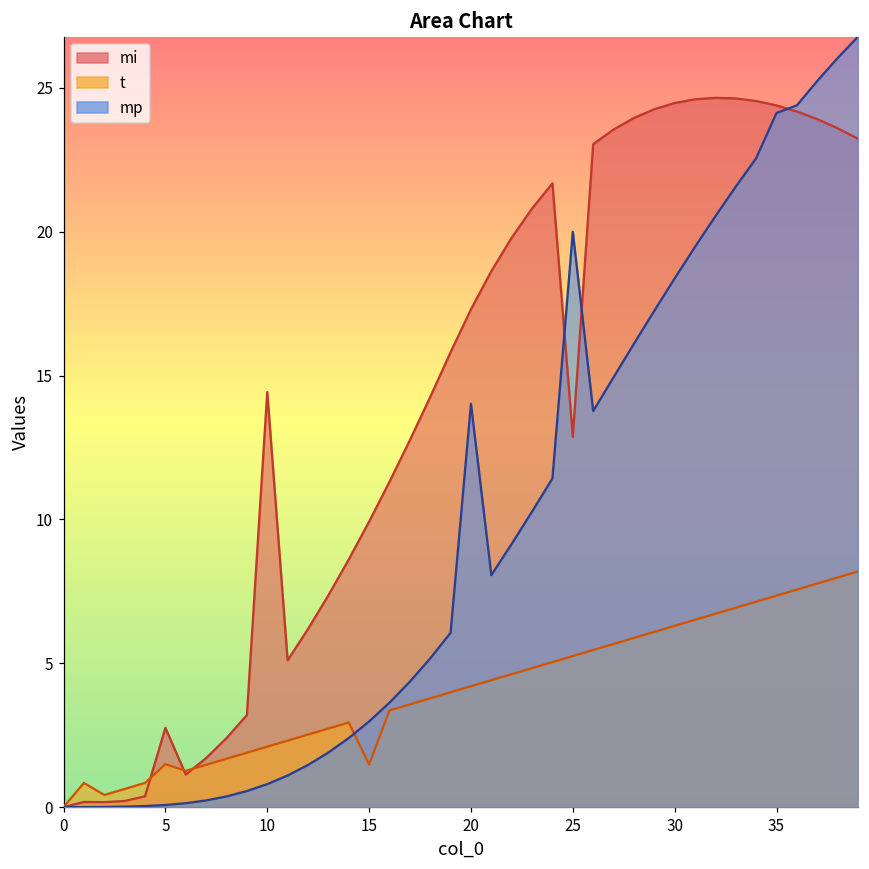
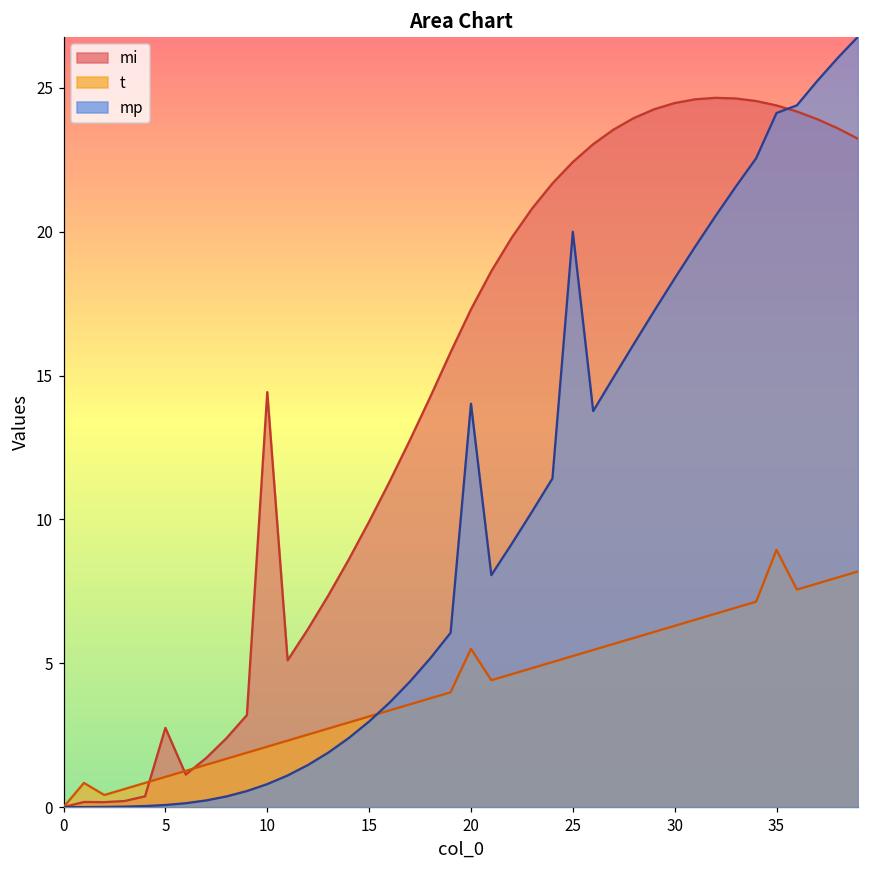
  {
    "mi": {
      "5": 2.8,
      "10": 14.4,
      "15": 9.9,
      "20": 17.3,
-     "25": 12.9,
+     "25": 22.4,
      "30": 24.5,
      "35": 24.4
    },
    "t": {
-     "5": 1.5,
+     "5": 1.1,
      "10": 2.1,
-     "15": 1.5,
-     "20": 4.2,
+     "15": 3.2,
+     "20": 5.5,
      "25": 5.3,
      "30": 6.3,
-     "35": 7.4
+     "35": 8.9
    },
    "mp": {
      "5": 0.1,
      "10": 0.8,
      "15": 3.0,
      "20": 14.0,
      "25": 20.0,
      "30": 18.4,
      "35": 24.1
    }
  }
